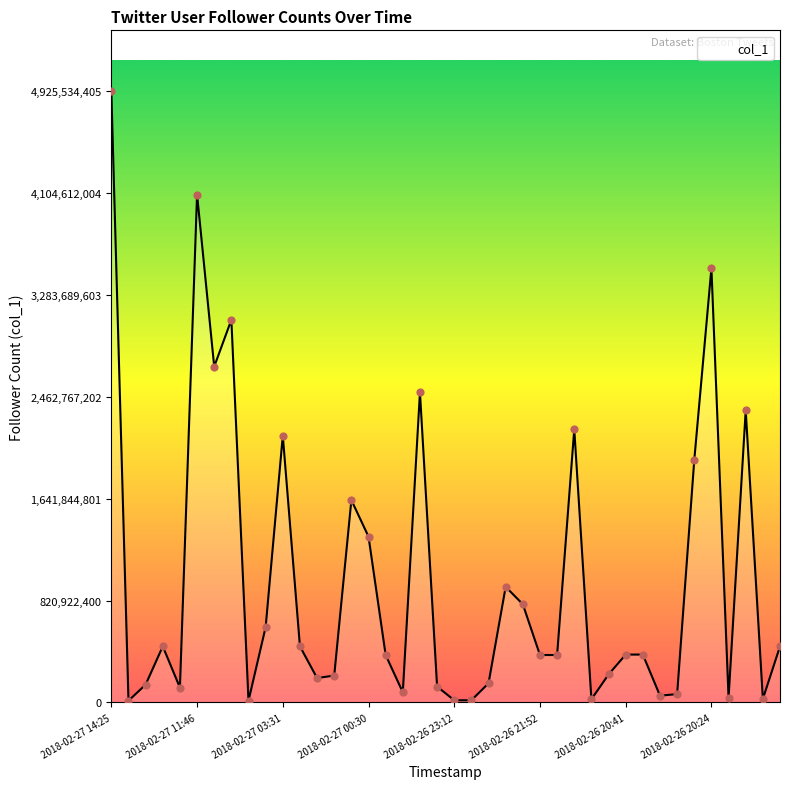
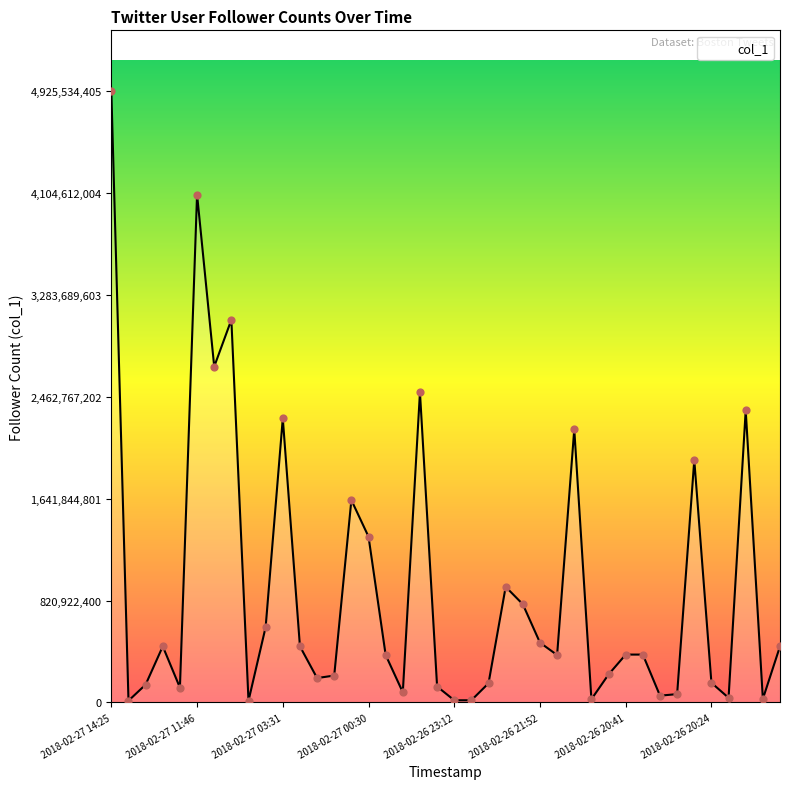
  {
    "2018-02-27 14:25": "4,930,000,000",
    "2018-02-27 11:46": "4,090,000,000",
-   "2018-02-27 03:31": "2,150,000,000",
+   "2018-02-27 03:31": "2,290,000,000",
    "2018-02-27 00:30": "1,340,000,000",
    "2018-02-26 23:12": "20,000,000",
-   "2018-02-26 21:52": "380,000,000",
+   "2018-02-26 21:52": "480,000,000",
    "2018-02-26 20:41": "390,000,000",
-   "2018-02-26 20:24": "3,500,000,000"
+   "2018-02-26 20:24": "160,000,000"
  }
